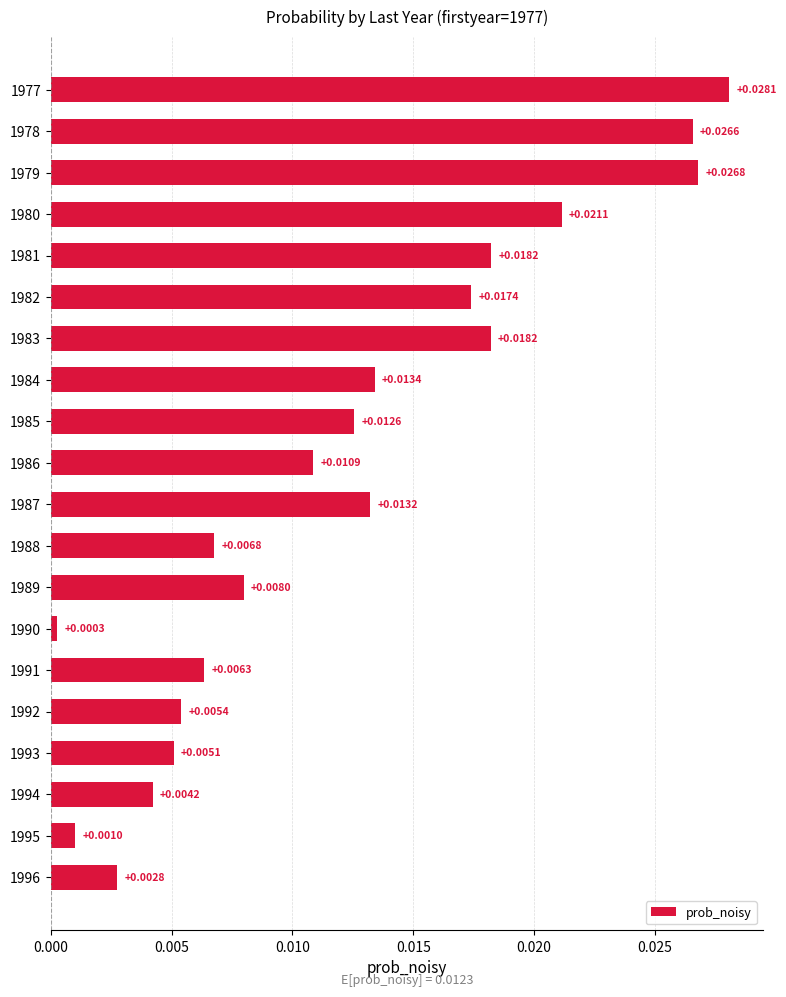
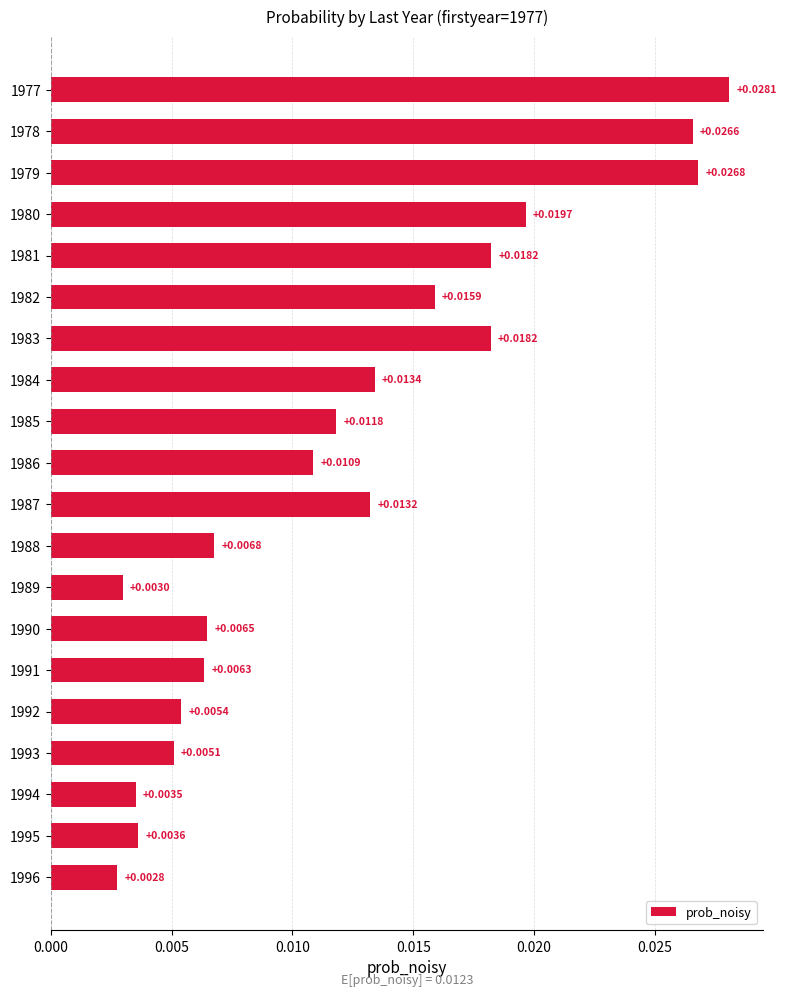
  {
    "1977": "+0.0281",
    "1978": "+0.0266",
    "1979": "+0.0268",
-   "1980": "+0.0211",
+   "1980": "+0.0197",
    "1981": "+0.0182",
-   "1982": "+0.0174",
+   "1982": "+0.0159",
    "1983": "+0.0182",
    "1984": "+0.0134",
-   "1985": "+0.0126",
+   "1985": "+0.0118",
    "1986": "+0.0109",
    "1987": "+0.0132",
    "1988": "+0.0068",
-   "1989": "+0.0080",
-   "1990": "+0.0003",
+   "1989": "+0.0030",
+   "1990": "+0.0065",
    "1991": "+0.0063",
    "1992": "+0.0054",
    "1993": "+0.0051",
-   "1994": "+0.0042",
-   "1995": "+0.0010",
+   "1994": "+0.0035",
+   "1995": "+0.0036",
    "1996": "+0.0028"
  }
